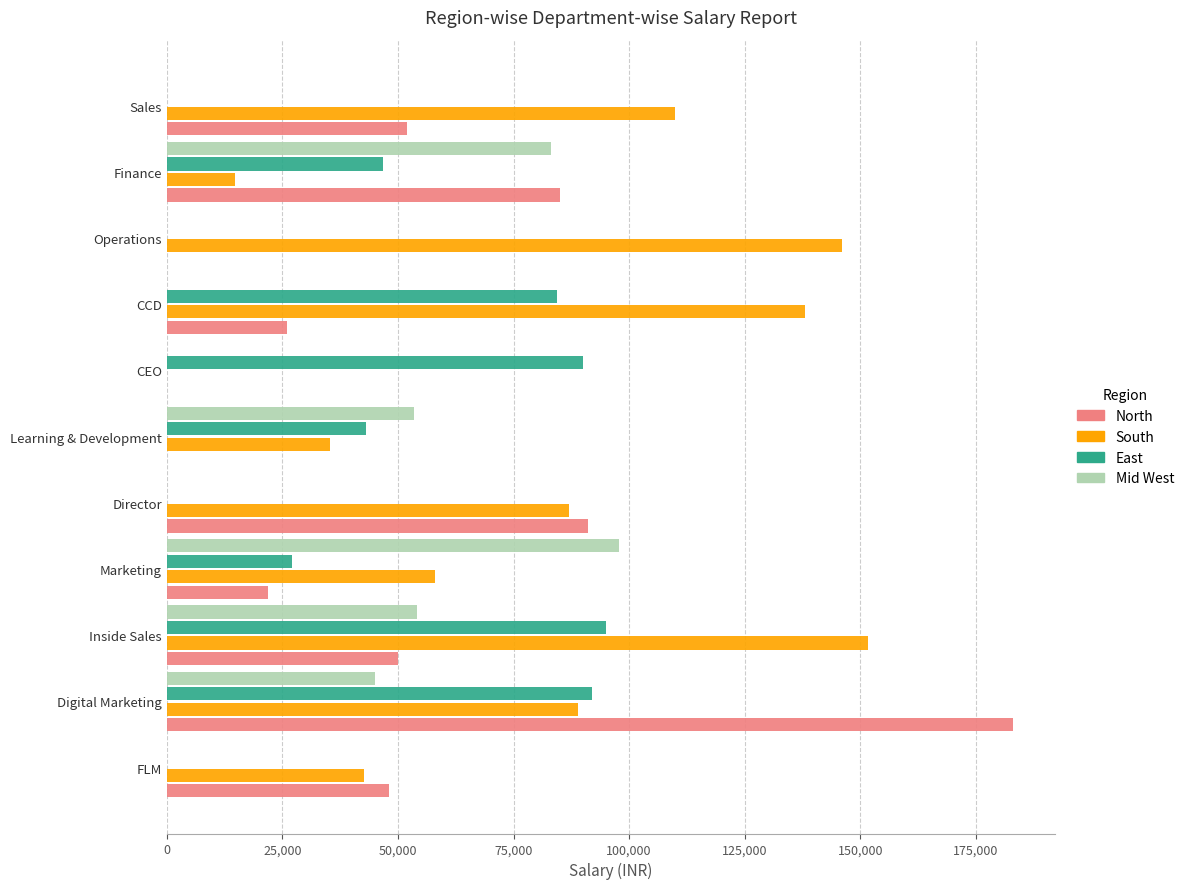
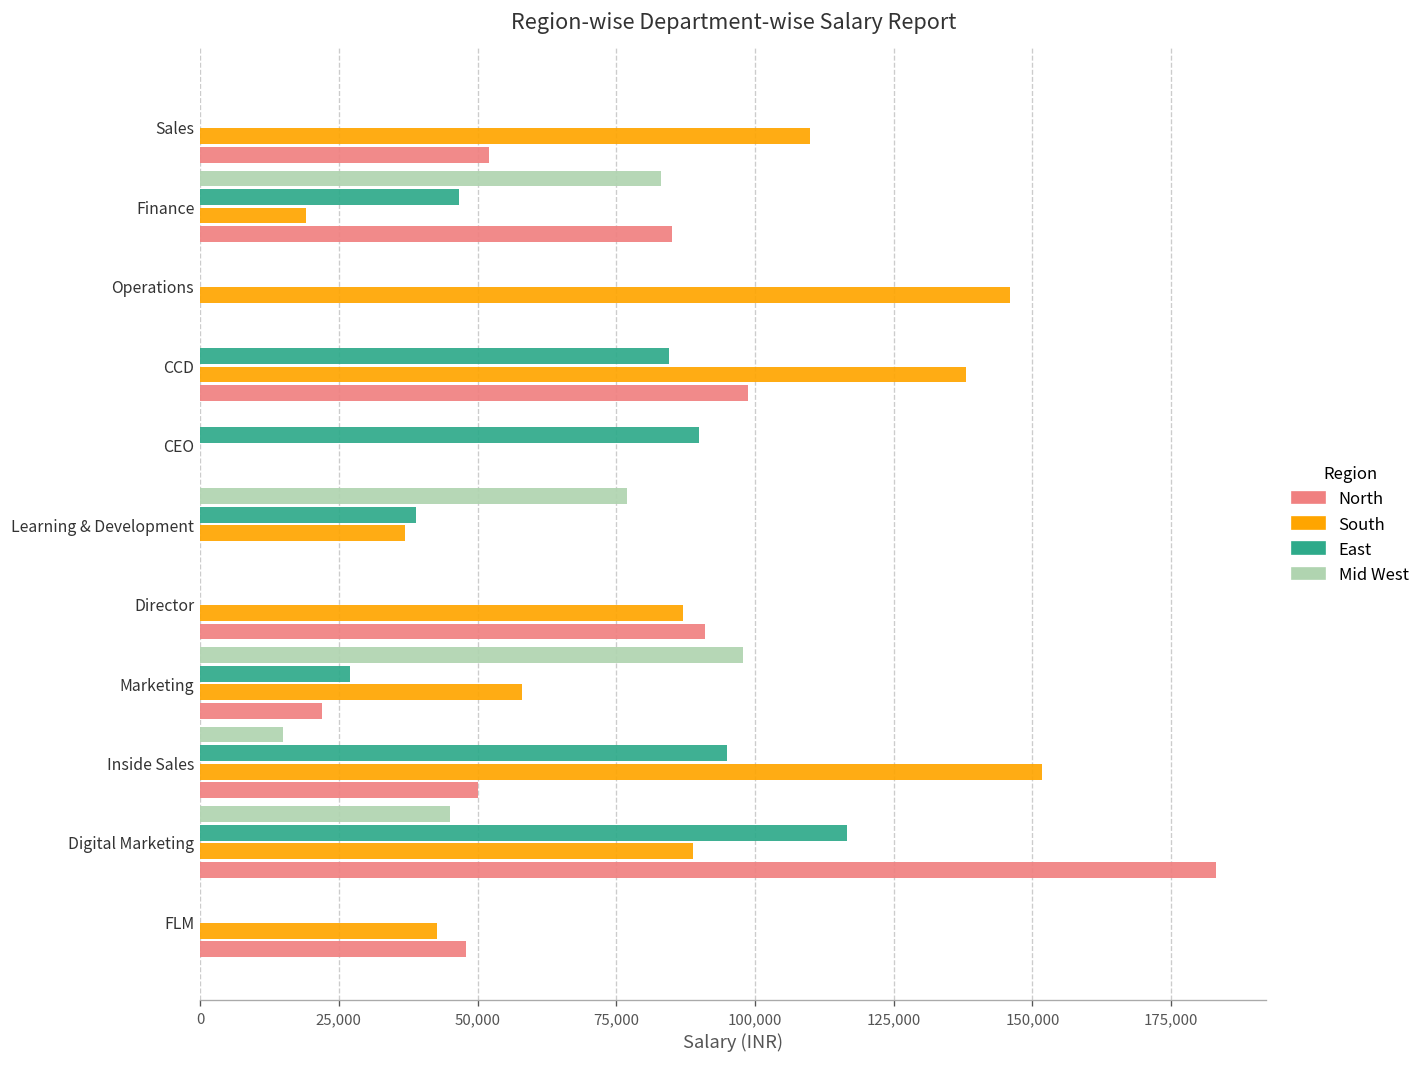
  {
    "North": {
      "Sales": "52,000",
      "Finance": "85,000",
      "Operations": "0",
-     "CCD": "26,000",
+     "CCD": "99,000",
      "CEO": "0",
      "Learning & Development": "0",
      "Director": "91,000",
      "Marketing": "22,000",
      "Inside Sales": "50,000",
      "Digital Marketing": "183,000",
      "FLM": "48,000"
    },
    "South": {
      "Sales": "110,000",
-     "Finance": "15,000",
+     "Finance": "19,000",
      "Operations": "146,000",
      "CCD": "138,000",
      "CEO": "0",
-     "Learning & Development": "35,000",
+     "Learning & Development": "37,000",
      "Director": "87,000",
      "Marketing": "58,000",
      "Inside Sales": "152,000",
      "Digital Marketing": "89,000",
      "FLM": "43,000"
    },
    "East": {
      "Sales": "0",
      "Finance": "47,000",
      "Operations": "0",
      "CCD": "84,000",
      "CEO": "90,000",
-     "Learning & Development": "43,000",
+     "Learning & Development": "39,000",
      "Director": "0",
      "Marketing": "27,000",
      "Inside Sales": "95,000",
-     "Digital Marketing": "92,000",
+     "Digital Marketing": "117,000",
      "FLM": "0"
    },
    "Mid West": {
      "Sales": "0",
      "Finance": "83,000",
      "Operations": "0",
      "CCD": "0",
      "CEO": "0",
-     "Learning & Development": "53,000",
+     "Learning & Development": "77,000",
      "Director": "0",
      "Marketing": "98,000",
-     "Inside Sales": "54,000",
+     "Inside Sales": "15,000",
      "Digital Marketing": "45,000",
      "FLM": "0"
    }
  }
